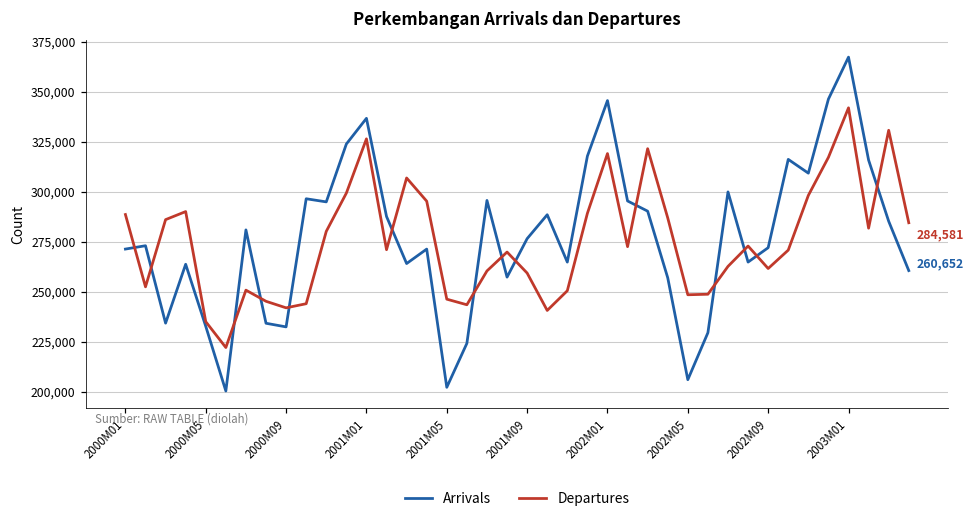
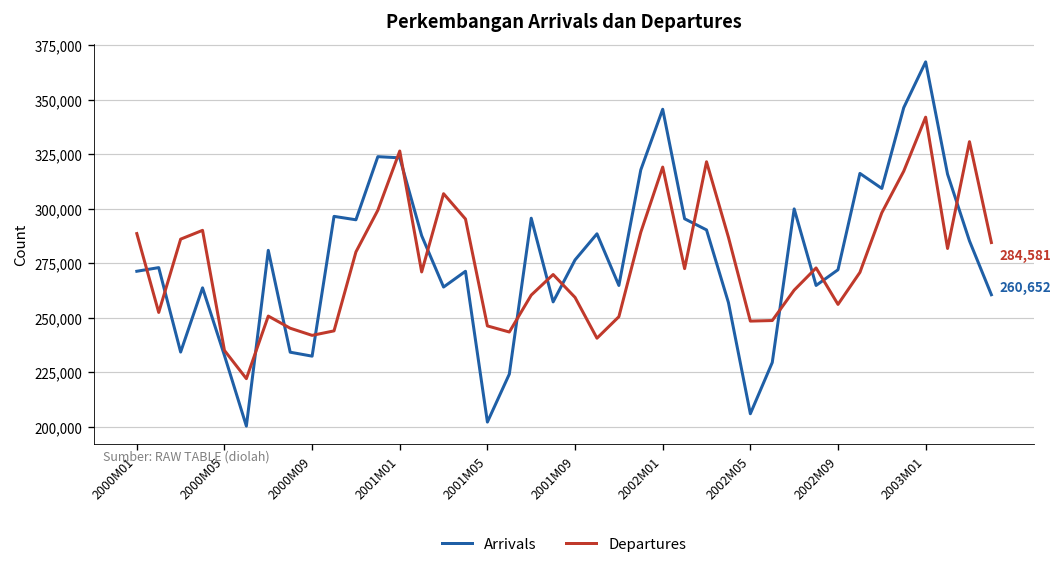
  {
    "Arrivals": {
      "2000M01": "271,000",
      "2000M05": "233,000",
      "2000M09": "232,000",
-     "2001M01": "337,000",
+     "2001M01": "323,000",
      "2001M05": "202,000",
      "2001M09": "277,000",
      "2002M01": "346,000",
      "2002M05": "206,000",
      "2002M09": "272,000",
      "2003M01": "367,000"
    },
    "Departures": {
      "2000M01": "289,000",
      "2000M05": "235,000",
      "2000M09": "242,000",
      "2001M01": "327,000",
      "2001M05": "246,000",
      "2001M09": "259,000",
      "2002M01": "319,000",
      "2002M05": "249,000",
-     "2002M09": "262,000",
+     "2002M09": "256,000",
      "2003M01": "342,000"
    }
  }
